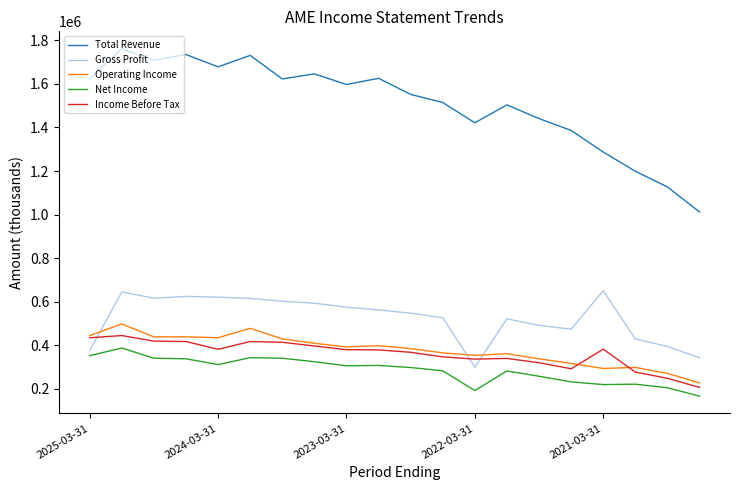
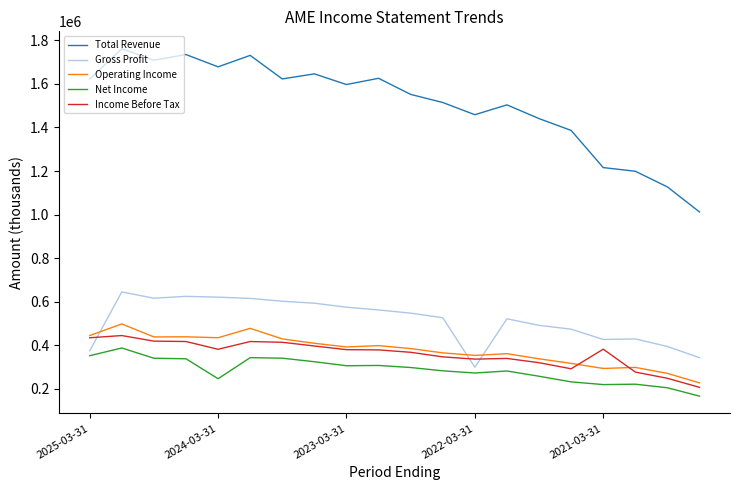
  {
    "Total Revenue": {
      "2024-03-31": 1680000,
      "2023-03-31": 1600000,
-     "2022-03-31": 1420000,
-     "2021-03-31": 1290000
+     "2022-03-31": 1460000,
+     "2021-03-31": 1220000
    },
    "Gross Profit": {
      "2025-03-31": 370000,
      "2024-03-31": 620000,
      "2023-03-31": 570000,
      "2022-03-31": 300000,
-     "2021-03-31": 650000
+     "2021-03-31": 430000
    },
    "Operating Income": {
      "2024-03-31": 430000,
      "2023-03-31": 390000,
      "2022-03-31": 350000,
      "2021-03-31": 290000
    },
    "Net Income": {
      "2025-03-31": 350000,
-     "2024-03-31": 310000,
+     "2024-03-31": 250000,
      "2023-03-31": 310000,
-     "2022-03-31": 190000,
+     "2022-03-31": 270000,
      "2021-03-31": 220000
    },
    "Income Before Tax": {
      "2024-03-31": 380000,
      "2023-03-31": 380000,
      "2022-03-31": 340000,
      "2021-03-31": 380000
    }
  }
